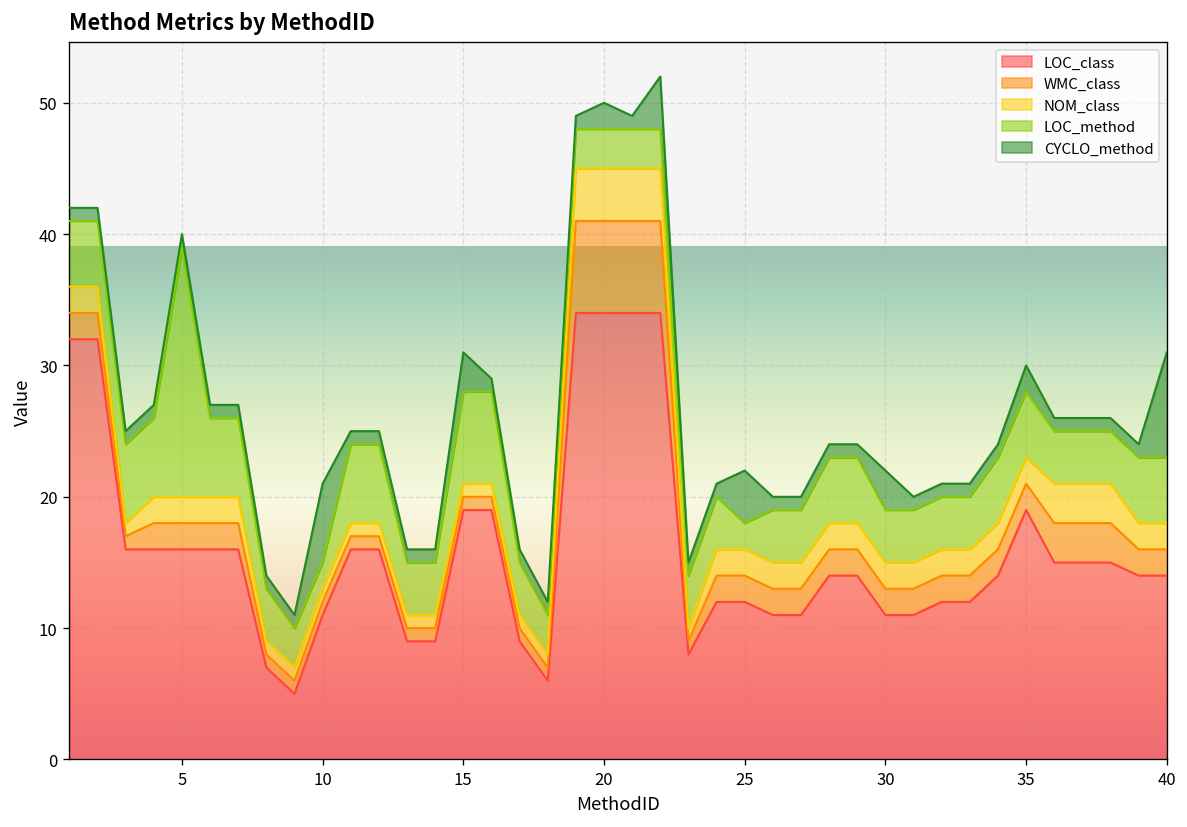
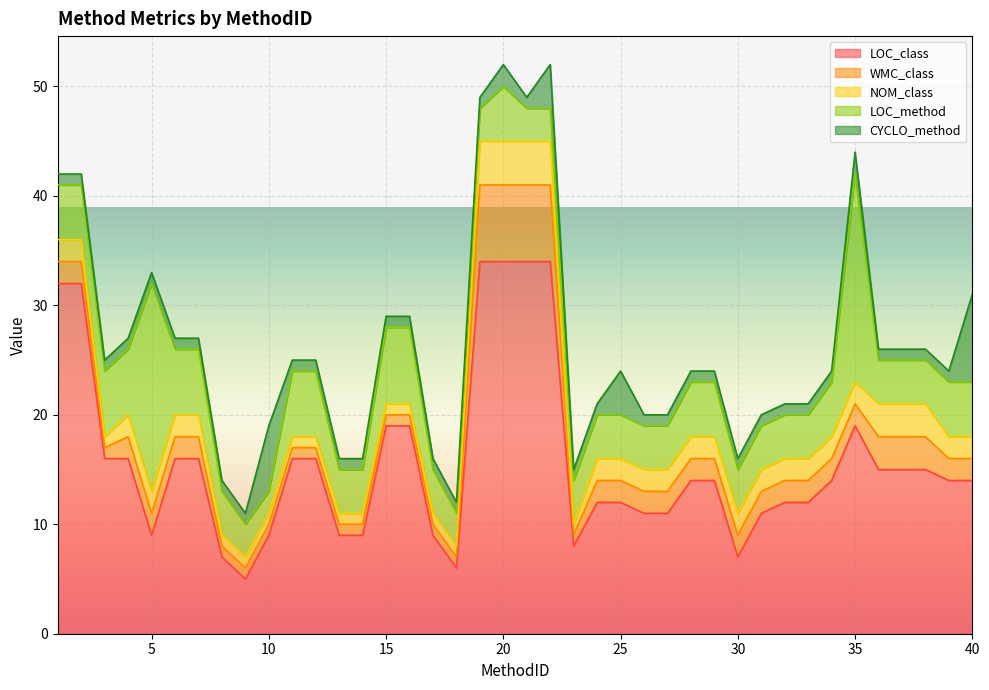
  {
    "LOC_class": {
-     "5": 16,
-     "10": 11,
+     "5": 9,
+     "10": 9,
      "15": 19,
      "20": 34,
      "25": 12,
-     "30": 11,
+     "30": 7,
      "35": 19,
      "40": 14
    },
    "LOC_method": {
      "5": 19,
      "10": 2,
      "15": 7,
-     "20": 3,
-     "25": 2,
+     "20": 5,
+     "25": 4,
      "30": 4,
-     "35": 5,
+     "35": 19,
      "40": 5
    },
    "CYCLO_method": {
      "5": 1,
      "10": 6,
-     "15": 3,
+     "15": 1,
      "20": 2,
      "25": 4,
-     "30": 3,
+     "30": 1,
      "35": 2,
      "40": 8
    }
  }
